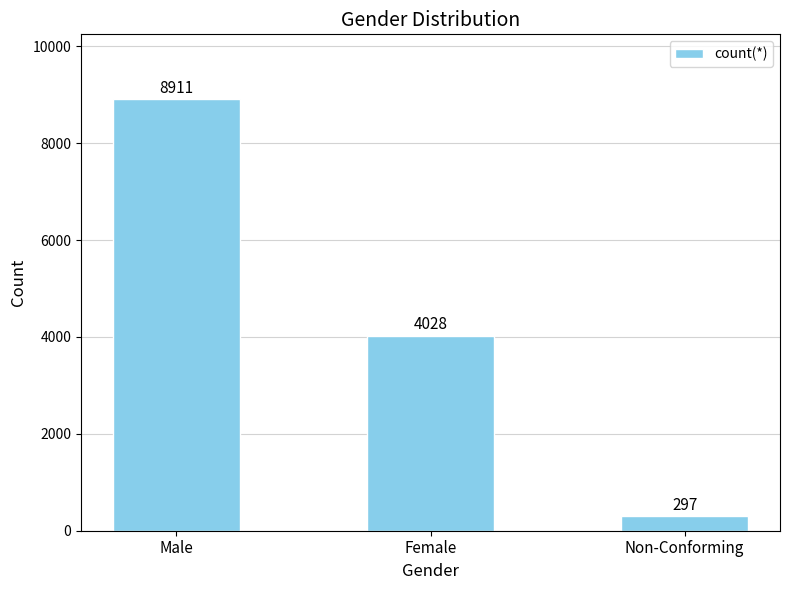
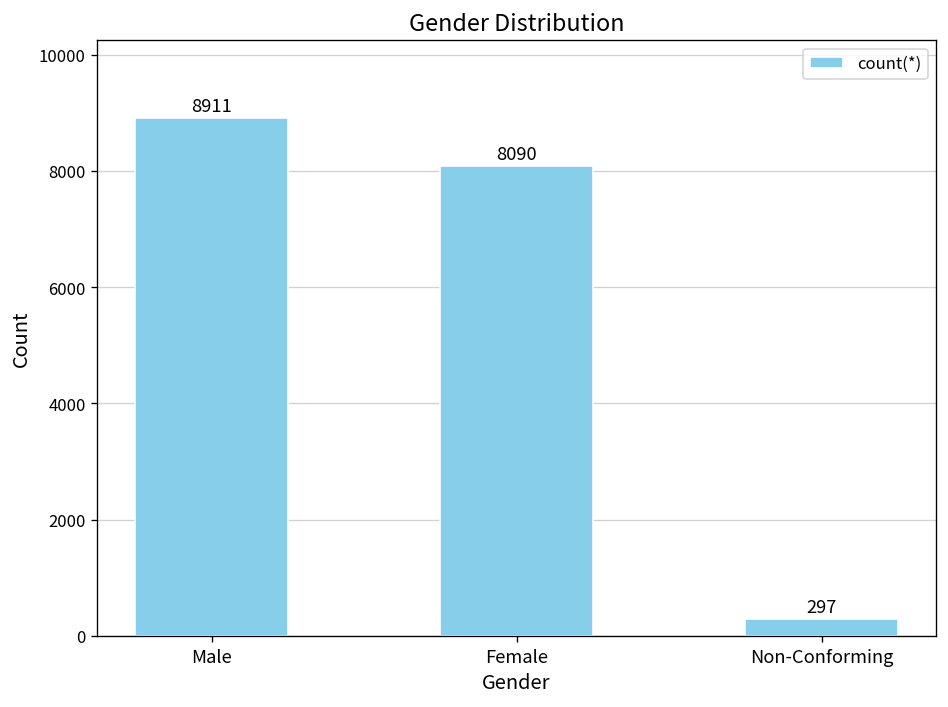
  {
    "Male": 8911,
-   "Female": 4028,
+   "Female": 8090,
    "Non-Conforming": 297
  }
